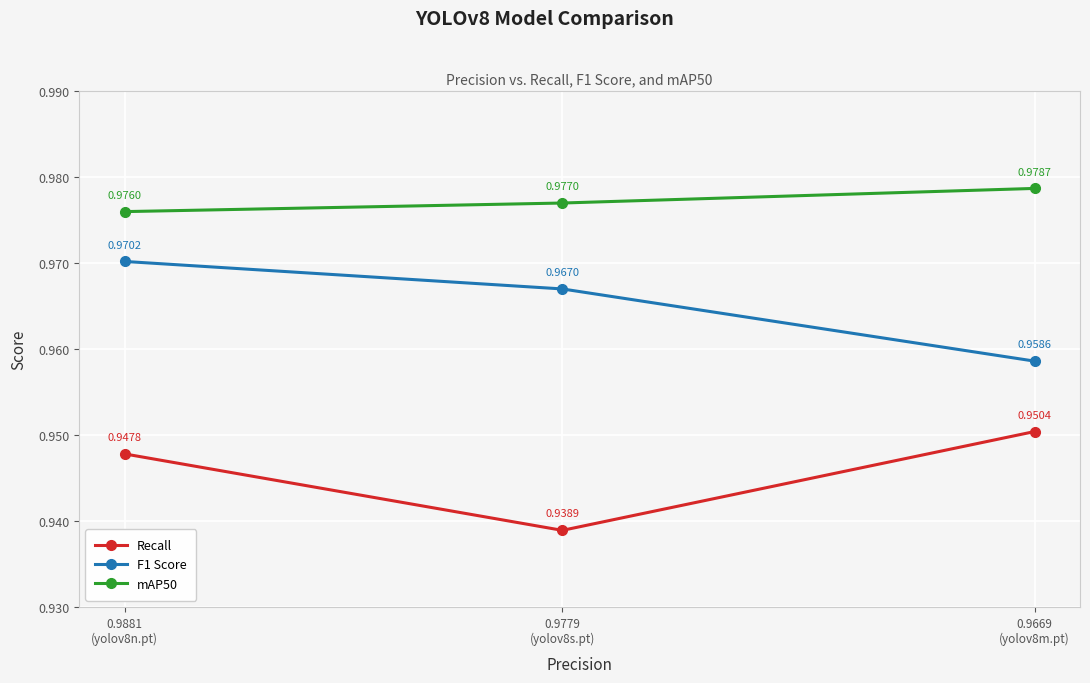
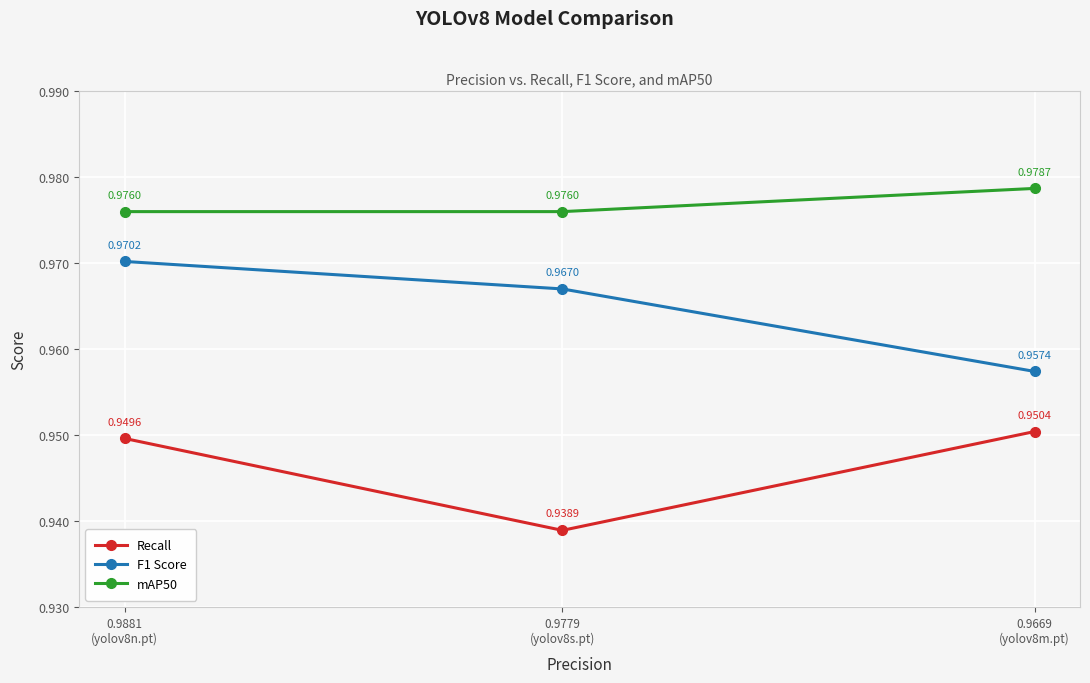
  {
    "Recall": {
-     "0.9881 (yolov8n.pt)": 0.9478,
+     "0.9881 (yolov8n.pt)": 0.9496,
      "0.9779 (yolov8s.pt)": 0.9389,
      "0.9669 (yolov8m.pt)": 0.9504
    },
    "F1 Score": {
      "0.9881 (yolov8n.pt)": 0.9702,
      "0.9779 (yolov8s.pt)": 0.9670,
-     "0.9669 (yolov8m.pt)": 0.9586
+     "0.9669 (yolov8m.pt)": 0.9574
    },
    "mAP50": {
      "0.9881 (yolov8n.pt)": 0.9760,
-     "0.9779 (yolov8s.pt)": 0.9770,
+     "0.9779 (yolov8s.pt)": 0.9760,
      "0.9669 (yolov8m.pt)": 0.9787
    }
  }
